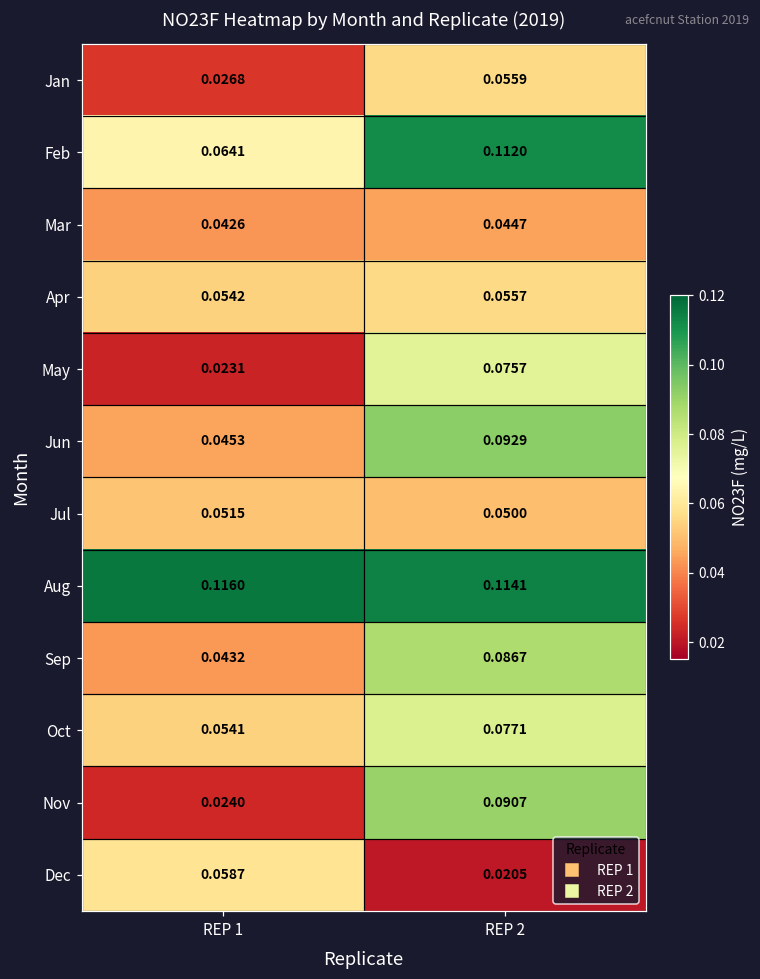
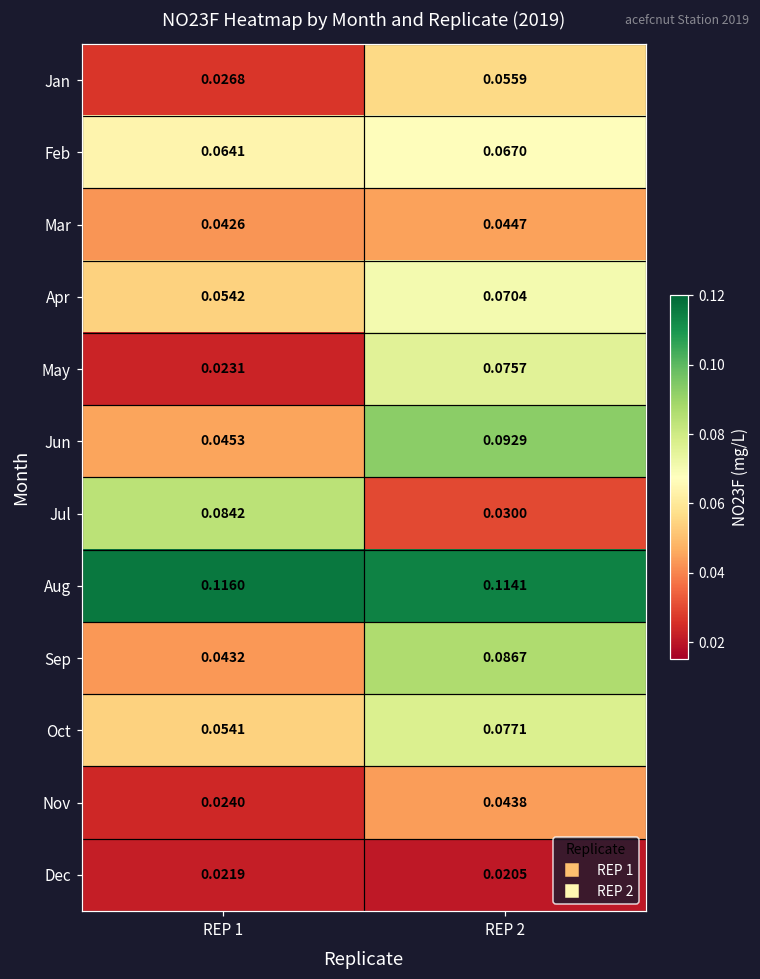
  {
    "Jan": {
      "REP 1": 0.0268,
      "REP 2": 0.0559
    },
    "Feb": {
      "REP 1": 0.0641,
-     "REP 2": 0.1120
+     "REP 2": 0.0670
    },
    "Mar": {
      "REP 1": 0.0426,
      "REP 2": 0.0447
    },
    "Apr": {
      "REP 1": 0.0542,
-     "REP 2": 0.0557
+     "REP 2": 0.0704
    },
    "May": {
      "REP 1": 0.0231,
      "REP 2": 0.0757
    },
    "Jun": {
      "REP 1": 0.0453,
      "REP 2": 0.0929
    },
    "Jul": {
-     "REP 1": 0.0515,
-     "REP 2": 0.0500
+     "REP 1": 0.0842,
+     "REP 2": 0.0300
    },
    "Aug": {
      "REP 1": 0.1160,
      "REP 2": 0.1141
    },
    "Sep": {
      "REP 1": 0.0432,
      "REP 2": 0.0867
    },
    "Oct": {
      "REP 1": 0.0541,
      "REP 2": 0.0771
    },
    "Nov": {
      "REP 1": 0.0240,
-     "REP 2": 0.0907
+     "REP 2": 0.0438
    },
    "Dec": {
-     "REP 1": 0.0587,
+     "REP 1": 0.0219,
      "REP 2": 0.0205
    }
  }
